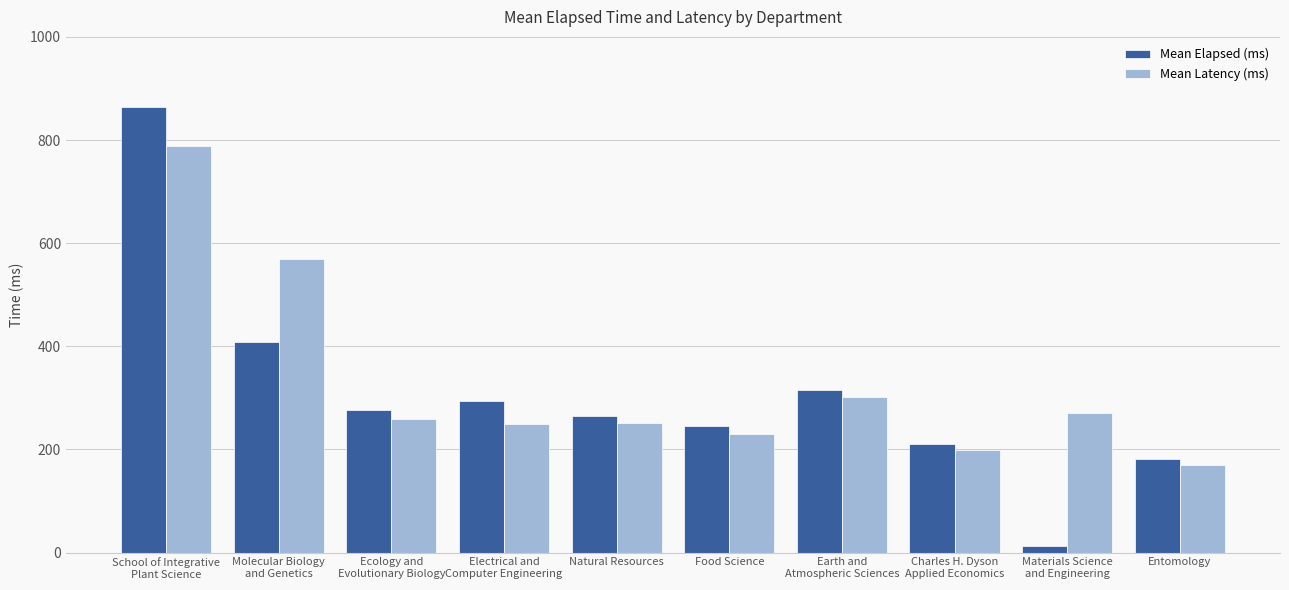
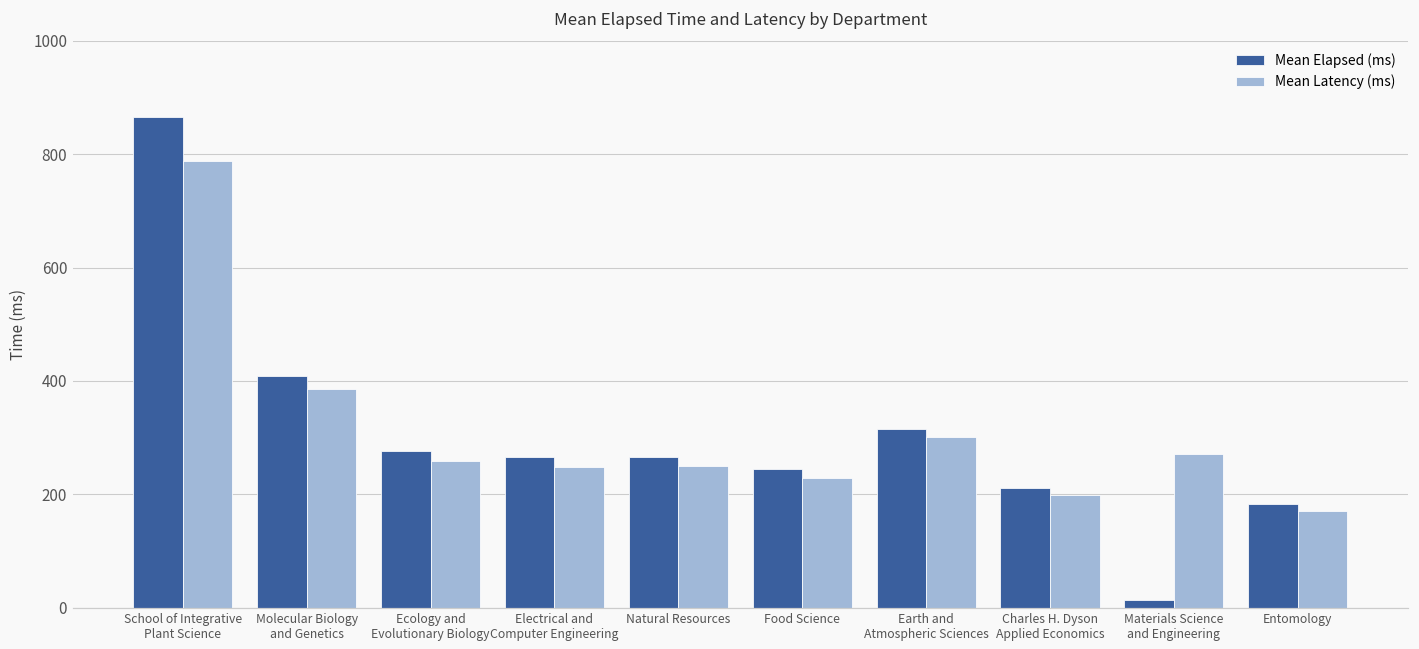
  {
    "Mean Elapsed (ms)": {
      "School of Integrative Plant Science": 870,
      "Molecular Biology and Genetics": 410,
      "Ecology and Evolutionary Biology": 280,
-     "Electrical and Computer Engineering": 290,
+     "Electrical and Computer Engineering": 270,
      "Natural Resources": 270,
      "Food Science": 250,
      "Earth and Atmospheric Sciences": 320,
      "Charles H. Dyson Applied Economics": 210,
      "Materials Science and Engineering": 10,
      "Entomology": 180
    },
    "Mean Latency (ms)": {
      "School of Integrative Plant Science": 790,
-     "Molecular Biology and Genetics": 570,
+     "Molecular Biology and Genetics": 390,
      "Ecology and Evolutionary Biology": 260,
      "Electrical and Computer Engineering": 250,
      "Natural Resources": 250,
      "Food Science": 230,
      "Earth and Atmospheric Sciences": 300,
      "Charles H. Dyson Applied Economics": 200,
      "Materials Science and Engineering": 270,
      "Entomology": 170
    }
  }
